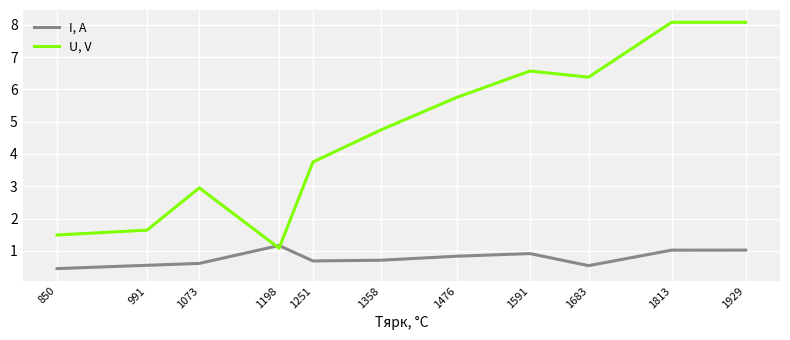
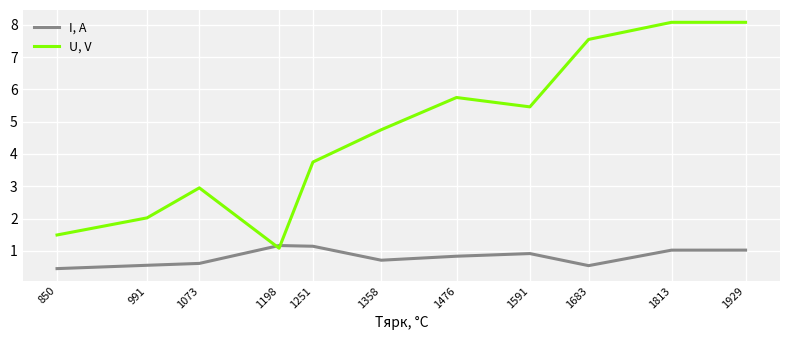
  {
    "I, A": {
      "850": 0.4,
      "991": 0.6,
      "1073": 0.6,
      "1198": 1.2,
-     "1251": 0.7,
+     "1251": 1.1,
      "1358": 0.7,
      "1476": 0.8,
      "1591": 0.9,
      "1683": 0.5,
      "1813": 1.0,
      "1929": 1.0
    },
    "U, V": {
      "850": 1.5,
-     "991": 1.6,
+     "991": 2.0,
      "1073": 3.0,
      "1198": 1.1,
      "1251": 3.8,
      "1358": 4.8,
      "1476": 5.8,
-     "1591": 6.6,
-     "1683": 6.4,
+     "1591": 5.5,
+     "1683": 7.6,
      "1813": 8.1,
      "1929": 8.1
    }
  }
